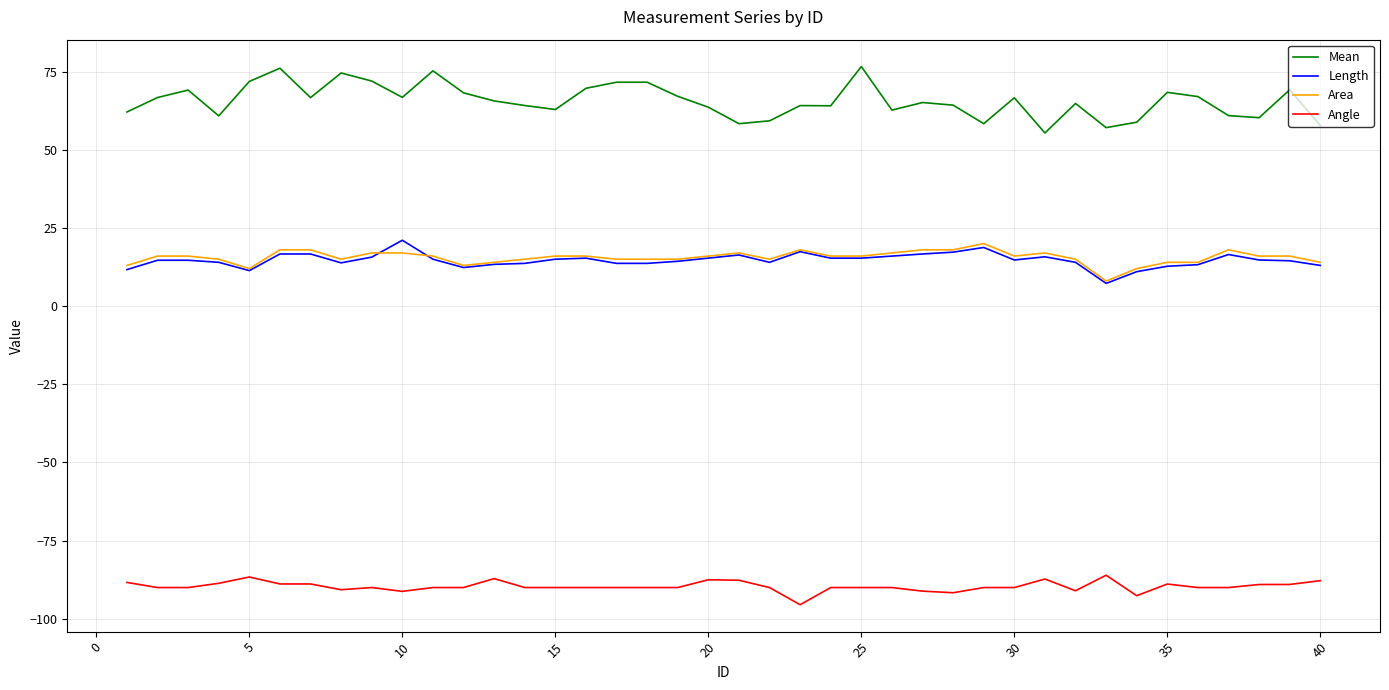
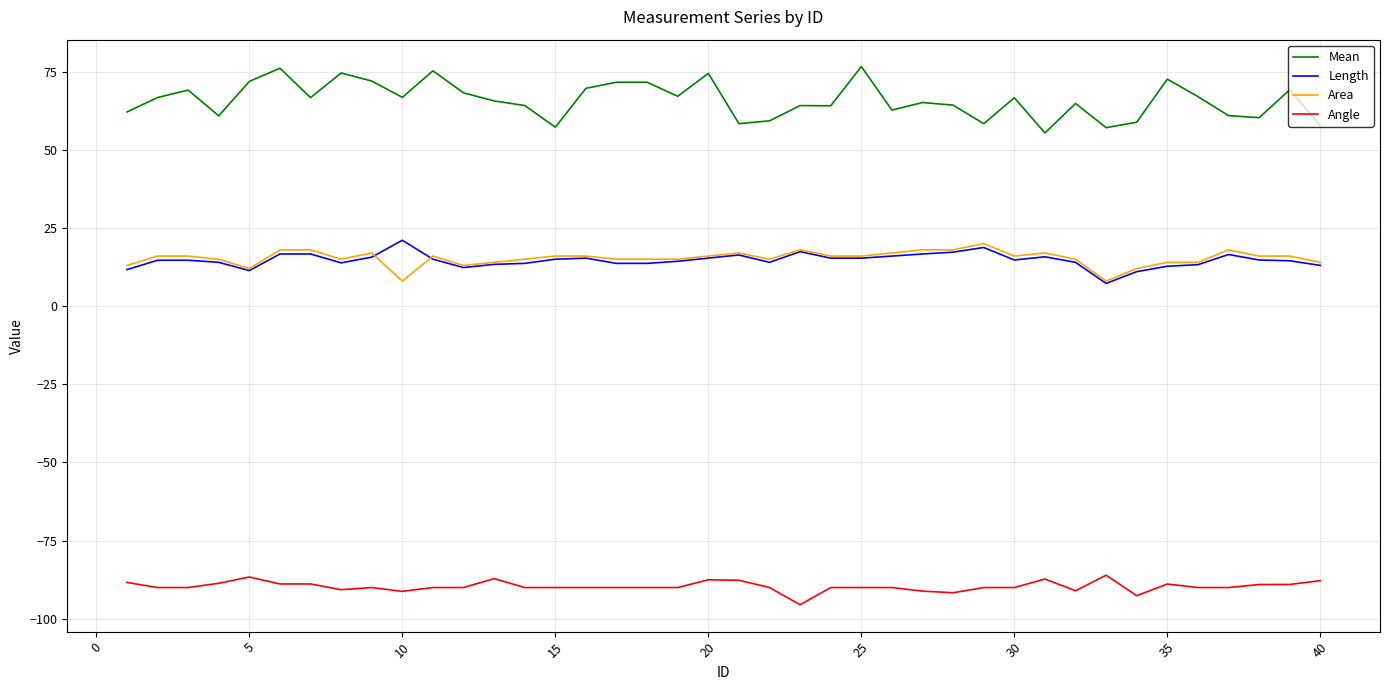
  {
    "Mean": {
      "5": 72,
      "10": 67,
-     "15": 63,
-     "20": 64,
+     "15": 57,
+     "20": 74,
      "25": 77,
      "30": 67,
-     "35": 68
+     "35": 73
    },
    "Length": {
      "10": 21,
      "15": 15,
      "30": 15,
      "35": 13,
      "40": 13
    },
    "Area": {
-     "10": 17,
+     "10": 8,
      "15": 16,
      "30": 16,
      "35": 14,
      "40": 14
    },
    "Angle": {
      "5": -87,
      "10": -91,
      "15": -90,
      "20": -88,
      "25": -90,
      "30": -90,
      "35": -89,
      "40": -88
    }
  }
